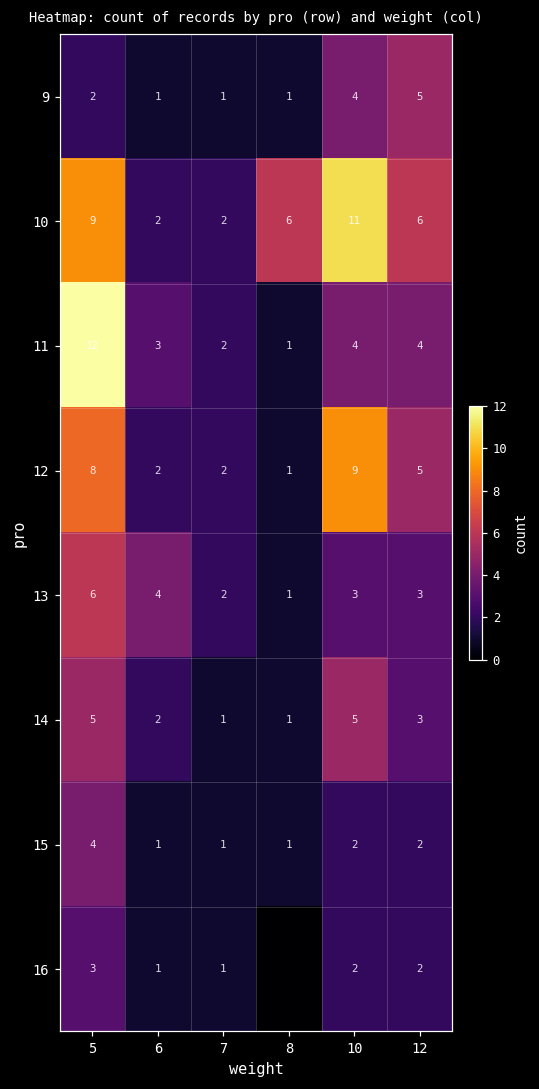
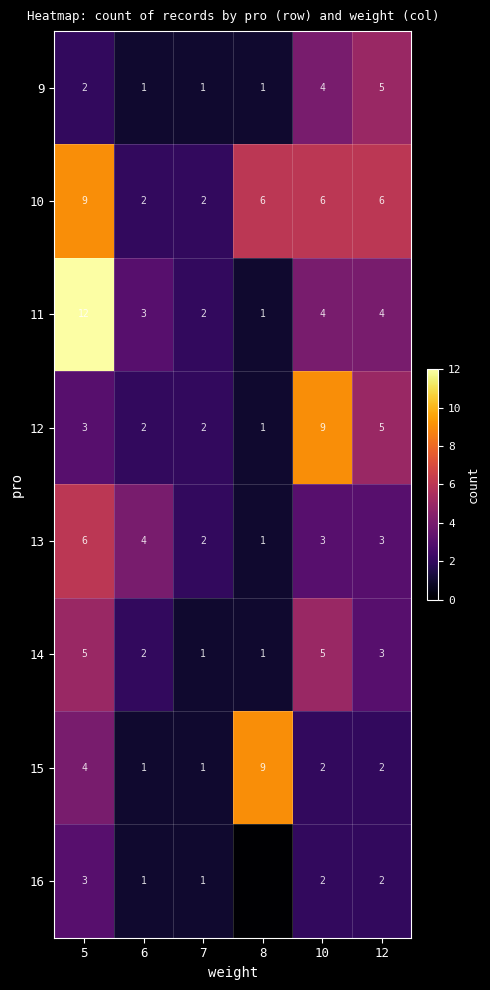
  {
    "9": {
      "5": 2,
      "6": 1,
      "7": 1,
      "8": 1,
      "10": 4,
      "12": 5
    },
    "10": {
      "5": 9,
      "6": 2,
      "7": 2,
      "8": 6,
-     "10": 11,
+     "10": 6,
      "12": 6
    },
    "11": {
      "5": 12,
      "6": 3,
      "7": 2,
      "8": 1,
      "10": 4,
      "12": 4
    },
    "12": {
-     "5": 8,
+     "5": 3,
      "6": 2,
      "7": 2,
      "8": 1,
      "10": 9,
      "12": 5
    },
    "13": {
      "5": 6,
      "6": 4,
      "7": 2,
      "8": 1,
      "10": 3,
      "12": 3
    },
    "14": {
      "5": 5,
      "6": 2,
      "7": 1,
      "8": 1,
      "10": 5,
      "12": 3
    },
    "15": {
      "5": 4,
      "6": 1,
      "7": 1,
-     "8": 1,
+     "8": 9,
      "10": 2,
      "12": 2
    },
    "16": {
      "5": 3,
      "6": 1,
      "7": 1,
      "10": 2,
      "12": 2
    }
  }
